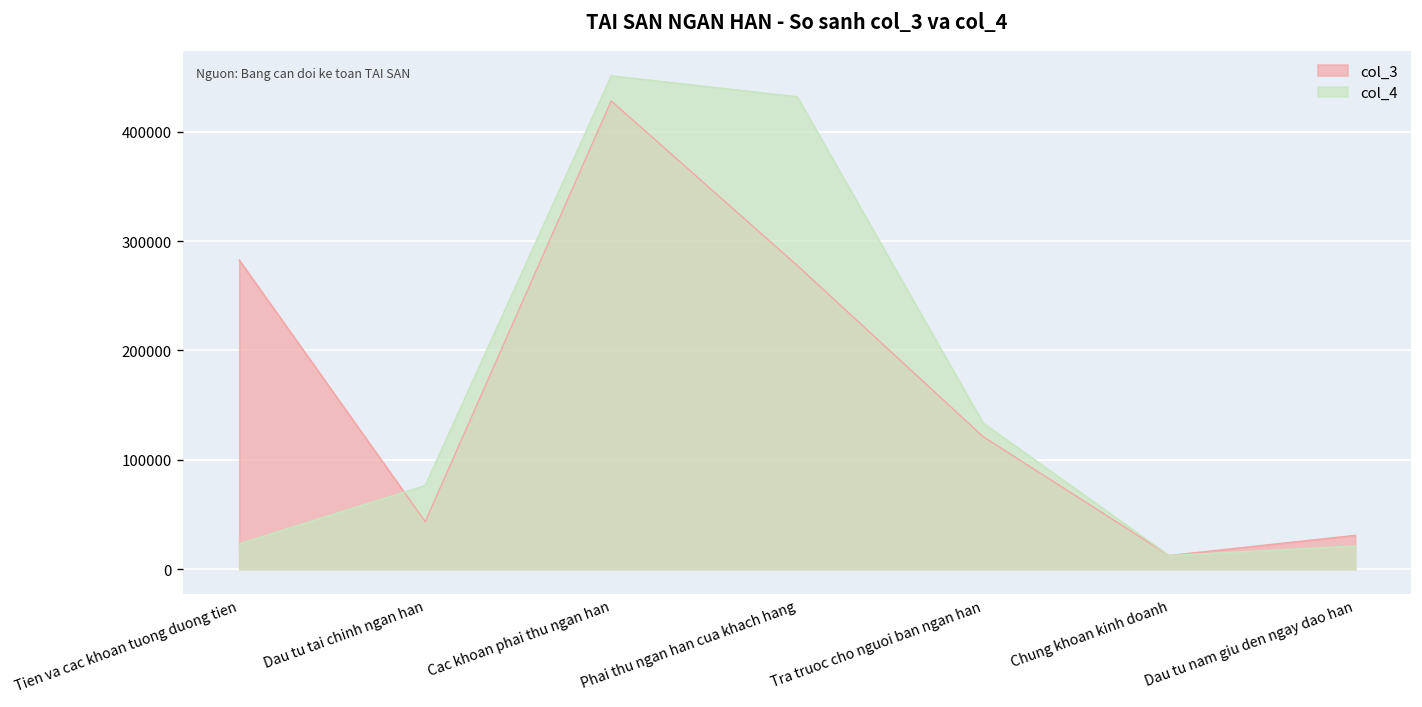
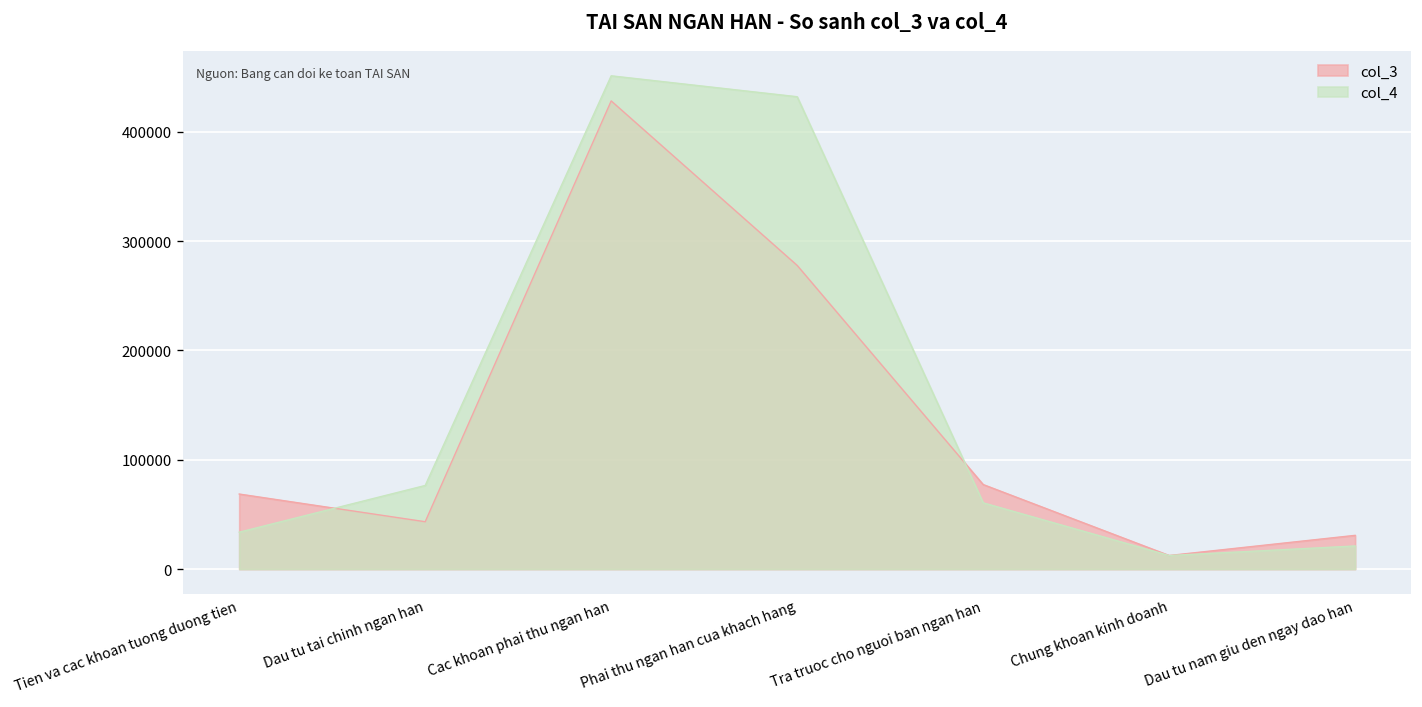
  {
    "col_3": {
-     "Tien va cac khoan tuong duong tien": 280000,
+     "Tien va cac khoan tuong duong tien": 70000,
      "Dau tu tai chinh ngan han": 40000,
      "Cac khoan phai thu ngan han": 430000,
      "Phai thu ngan han cua khach hang": 280000,
-     "Tra truoc cho nguoi ban ngan han": 120000,
+     "Tra truoc cho nguoi ban ngan han": 80000,
      "Dau tu nam giu den ngay dao han": 30000
    },
    "col_4": {
-     "Tien va cac khoan tuong duong tien": 20000,
+     "Tien va cac khoan tuong duong tien": 30000,
      "Dau tu tai chinh ngan han": 80000,
      "Cac khoan phai thu ngan han": 450000,
      "Phai thu ngan han cua khach hang": 430000,
-     "Tra truoc cho nguoi ban ngan han": 130000,
+     "Tra truoc cho nguoi ban ngan han": 60000,
      "Dau tu nam giu den ngay dao han": 20000
    }
  }
